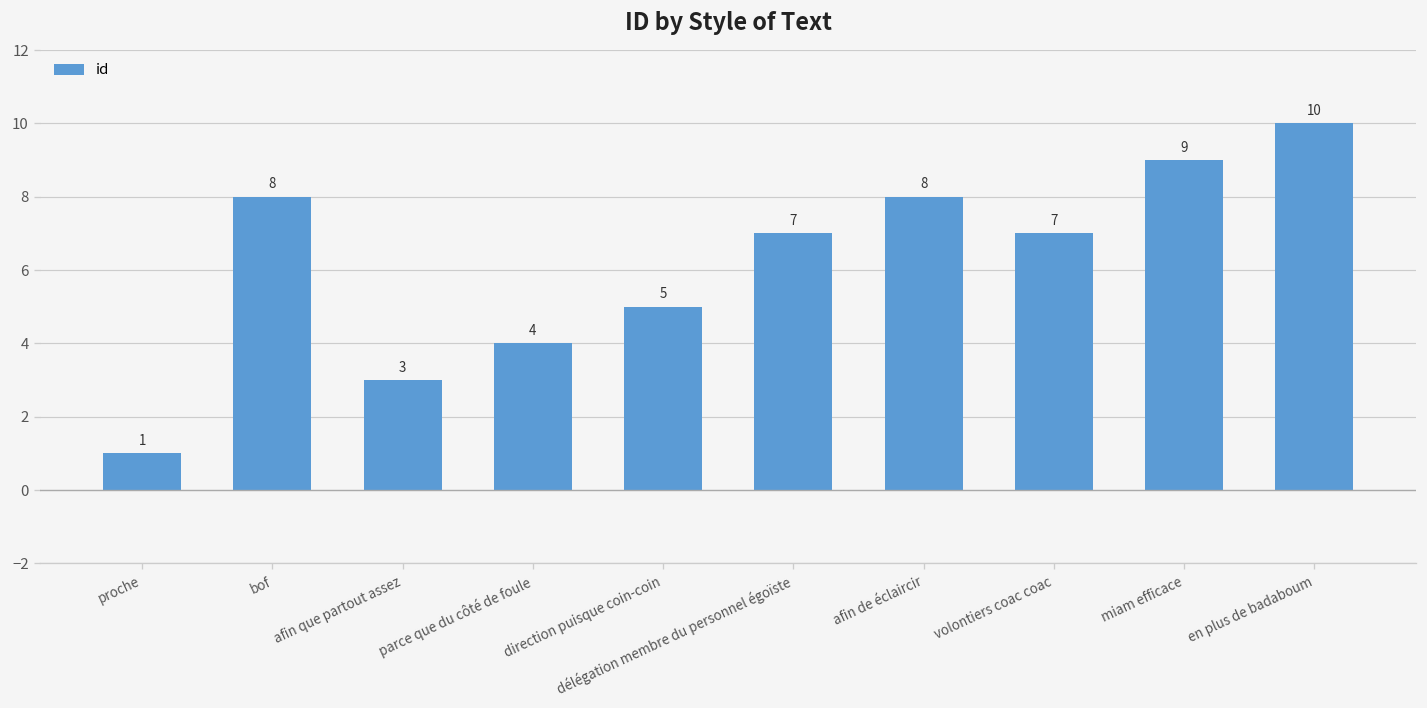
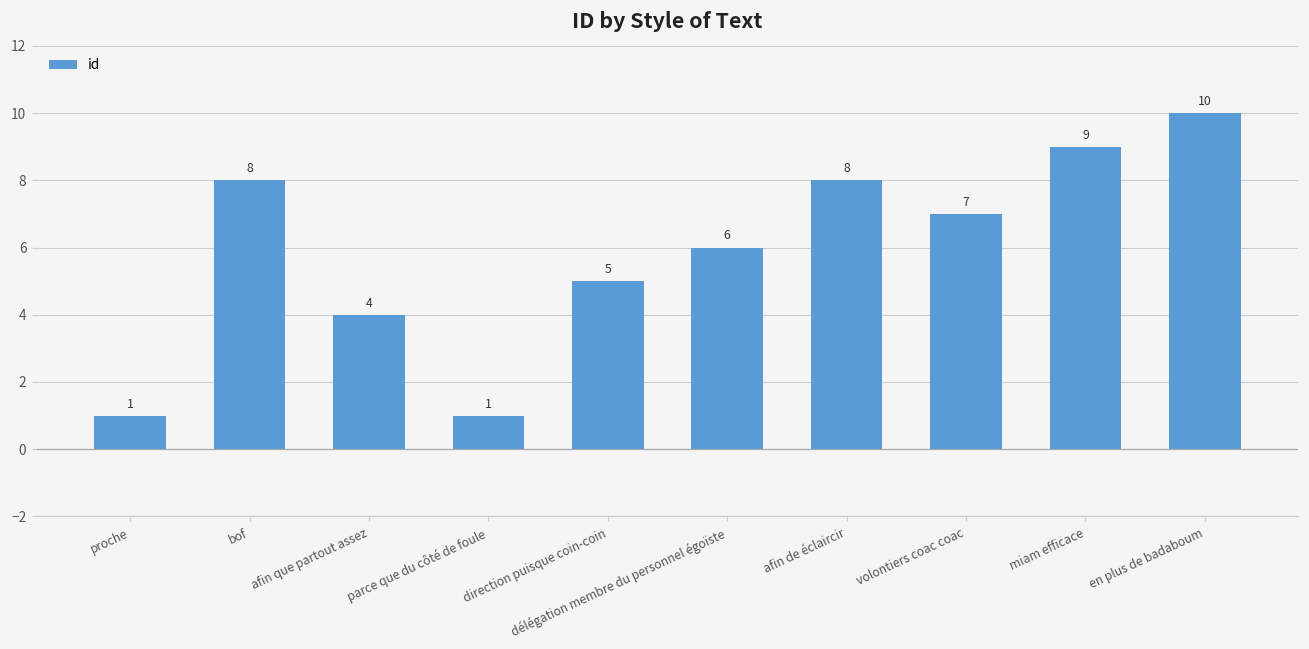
  {
    "proche": 1,
    "bof": 8,
-   "afin que partout assez": 3,
-   "parce que du côté de foule": 4,
+   "afin que partout assez": 4,
+   "parce que du côté de foule": 1,
    "direction puisque coin-coin": 5,
-   "délégation membre du personnel égoïste": 7,
+   "délégation membre du personnel égoïste": 6,
    "afin de éclaircir": 8,
    "volontiers coac coac": 7,
    "miam efficace": 9,
    "en plus de badaboum": 10
  }
